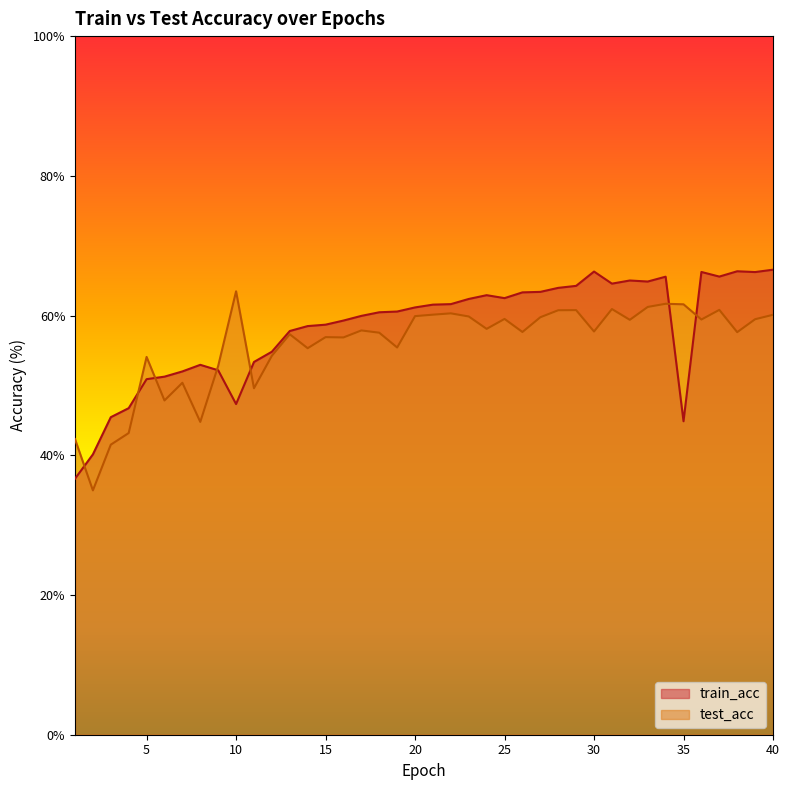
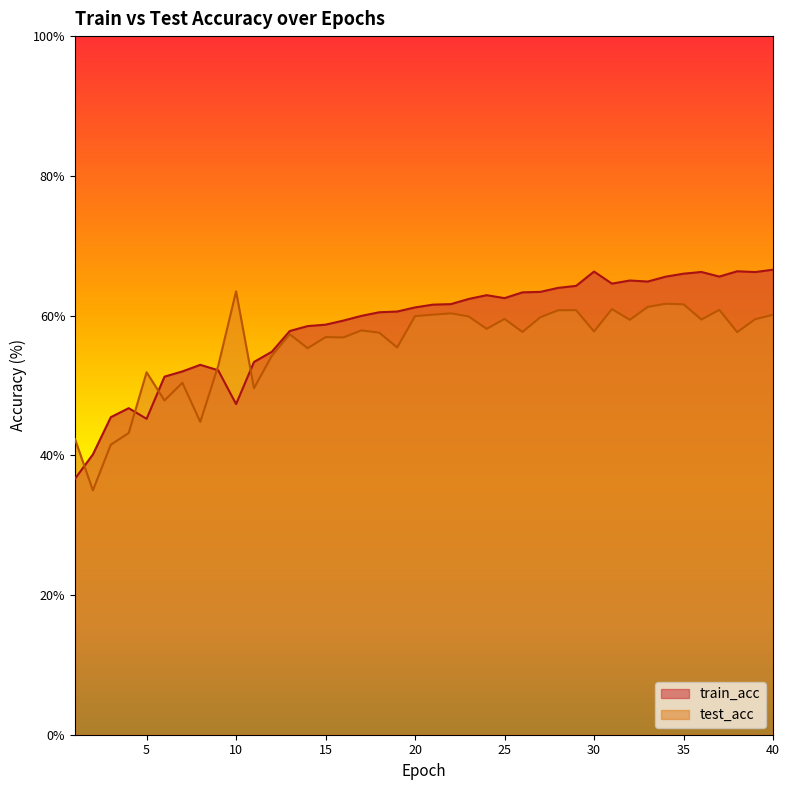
  {
    "train_acc": {
-     "5": "51%",
+     "5": "45%",
      "10": "47%",
      "15": "59%",
      "20": "61%",
      "25": "62%",
      "30": "66%",
-     "35": "45%",
+     "35": "66%",
      "40": "67%"
    },
    "test_acc": {
-     "5": "54%",
+     "5": "52%",
      "10": "63%",
      "15": "57%",
      "20": "60%",
      "25": "60%",
      "30": "58%",
      "35": "62%",
      "40": "60%"
    }
  }
